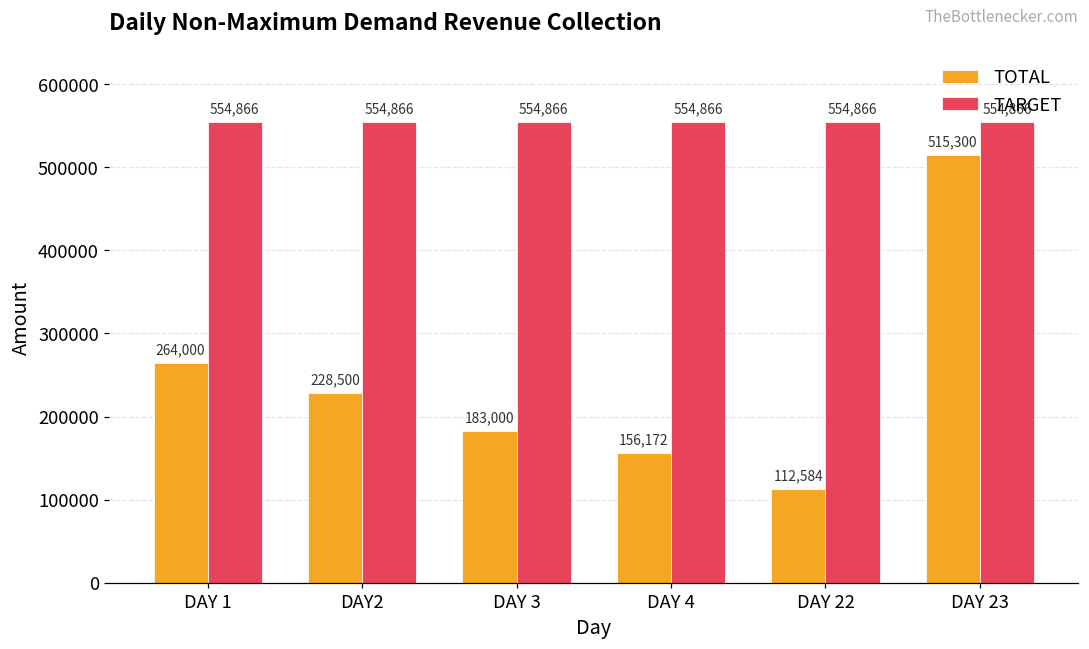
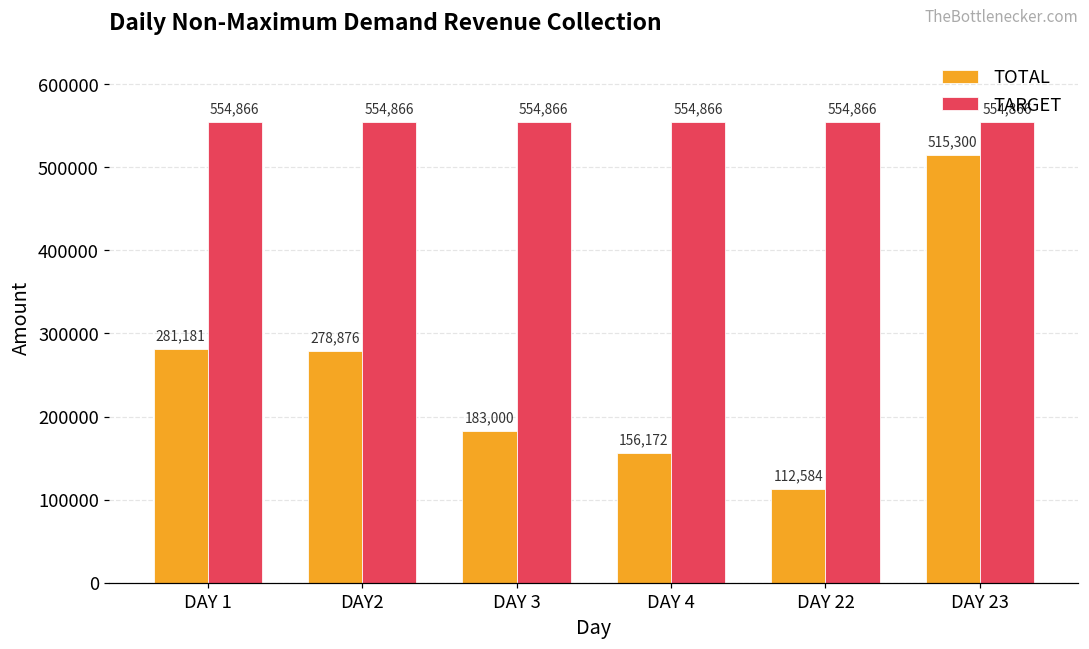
  {
    "TOTAL": {
-     "DAY 1": "264,000",
-     "DAY2": "228,500",
+     "DAY 1": "281,181",
+     "DAY2": "278,876",
      "DAY 3": "183,000",
      "DAY 4": "156,172",
      "DAY 22": "112,584",
      "DAY 23": "515,300"
    },
    "TARGET": {
      "DAY 1": "554,866",
      "DAY2": "554,866",
      "DAY 3": "554,866",
      "DAY 4": "554,866",
      "DAY 22": "554,866",
      "DAY 23": "554,866"
    }
  }
